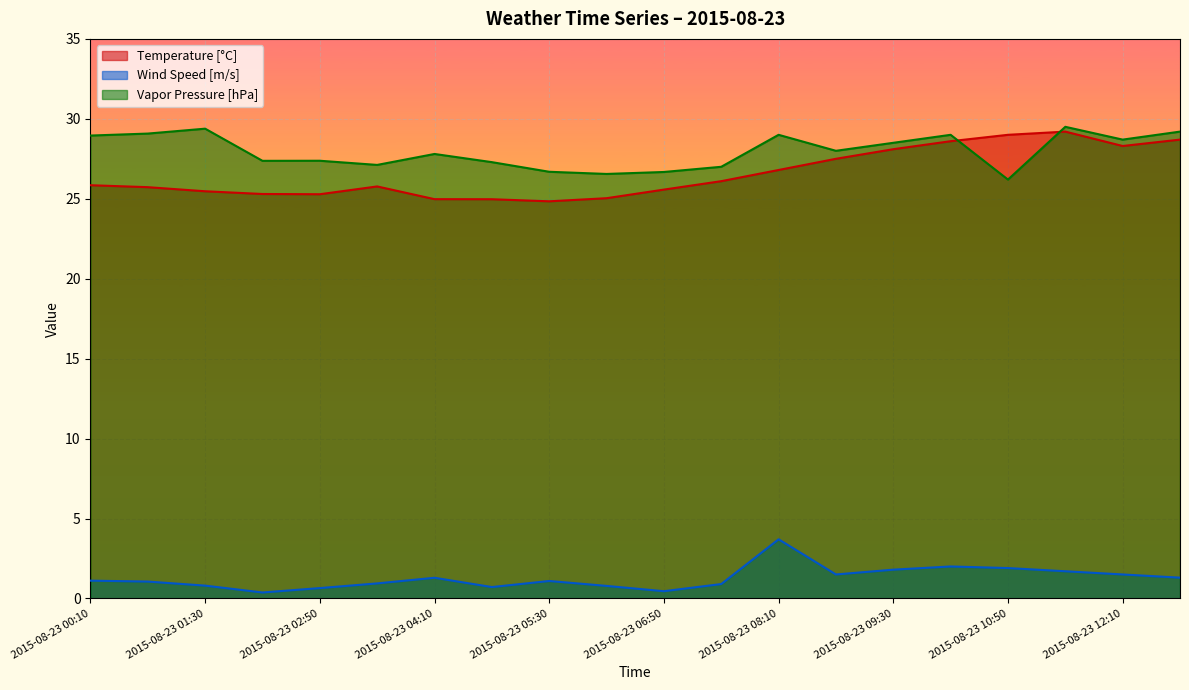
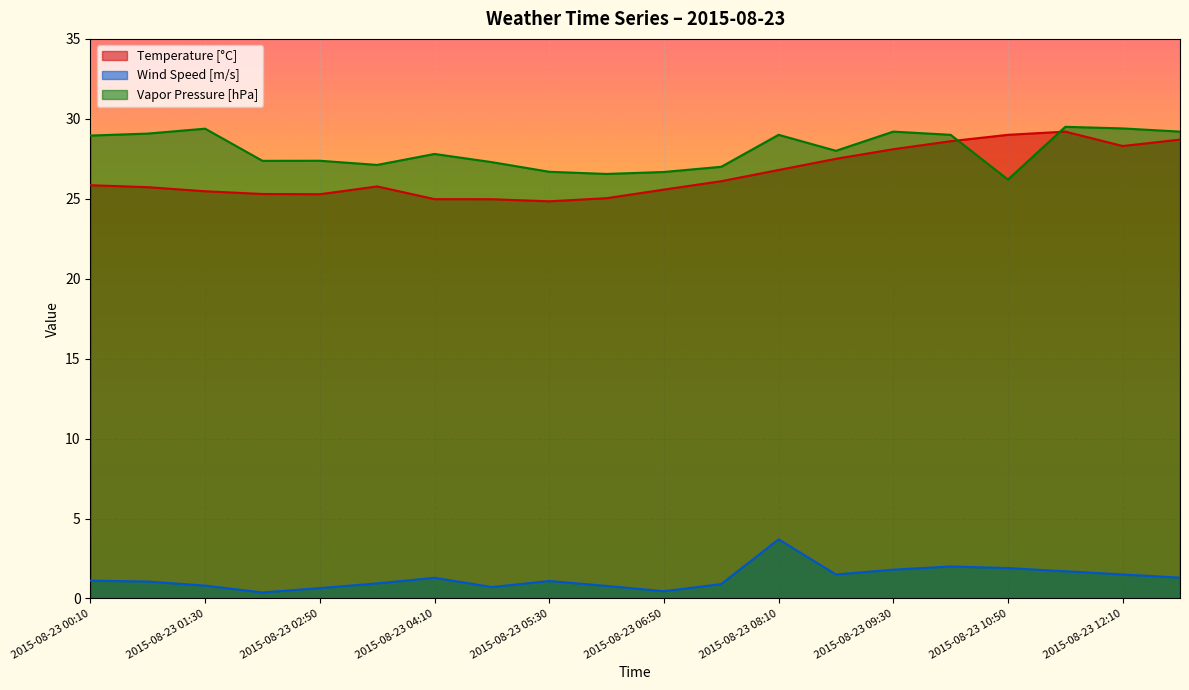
  {
    "Temperature [°C]": {
      "2015-08-23 00:10": 25.8,
      "2015-08-23 01:30": 25.5,
      "2015-08-23 02:50": 25.3,
      "2015-08-23 04:10": 25.0,
      "2015-08-23 05:30": 24.8,
      "2015-08-23 06:50": 25.6,
      "2015-08-23 08:10": 26.8,
      "2015-08-23 09:30": 28.1,
      "2015-08-23 10:50": 29.0,
      "2015-08-23 12:10": 28.3
    },
    "Wind Speed [m/s]": {
      "2015-08-23 00:10": 1.1,
      "2015-08-23 01:30": 0.8,
      "2015-08-23 02:50": 0.6,
      "2015-08-23 04:10": 1.3,
      "2015-08-23 05:30": 1.1,
      "2015-08-23 06:50": 0.5,
      "2015-08-23 08:10": 3.7,
      "2015-08-23 09:30": 1.8,
      "2015-08-23 10:50": 1.9,
      "2015-08-23 12:10": 1.5
    },
    "Vapor Pressure [hPa]": {
      "2015-08-23 00:10": 29.0,
      "2015-08-23 01:30": 29.4,
      "2015-08-23 02:50": 27.4,
      "2015-08-23 04:10": 27.8,
      "2015-08-23 05:30": 26.7,
      "2015-08-23 06:50": 26.7,
      "2015-08-23 08:10": 29.0,
-     "2015-08-23 09:30": 28.5,
+     "2015-08-23 09:30": 29.2,
      "2015-08-23 10:50": 26.2,
-     "2015-08-23 12:10": 28.7
+     "2015-08-23 12:10": 29.4
    }
  }
